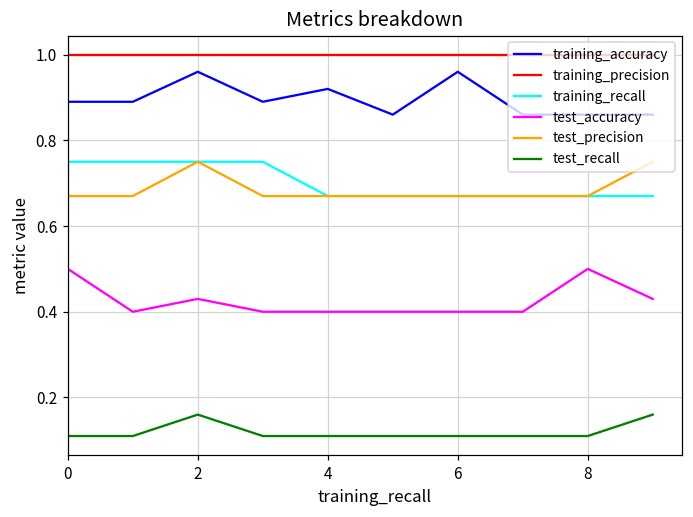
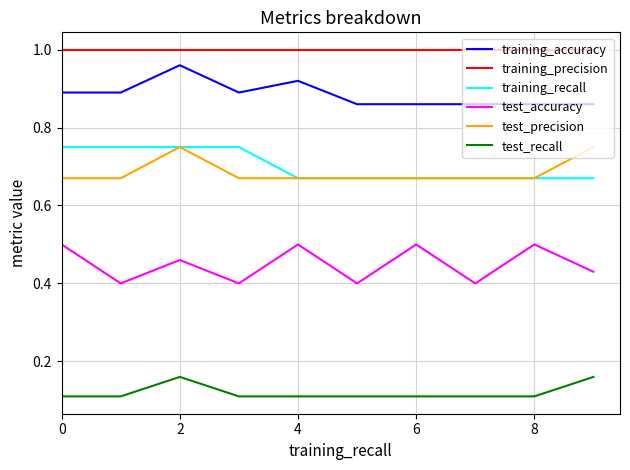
  {
    "training_accuracy": {
      "0": 0.89,
      "2": 0.96,
      "4": 0.92,
-     "6": 0.96
+     "6": 0.86
    },
    "training_precision": {
      "0": 1.00,
      "2": 1.00,
      "4": 1.00,
      "6": 1.00
    },
    "training_recall": {
      "0": 0.75
    },
    "test_accuracy": {
      "0": 0.50,
-     "2": 0.43,
-     "4": 0.4,
-     "6": 0.4,
+     "2": 0.46,
+     "4": 0.5,
+     "6": 0.5,
      "8": 0.50
    },
    "test_precision": {
      "0": 0.67
    },
    "test_recall": {
      "0": 0.11,
      "2": 0.16,
      "4": 0.11,
      "6": 0.11,
      "8": 0.11
    }
  }
